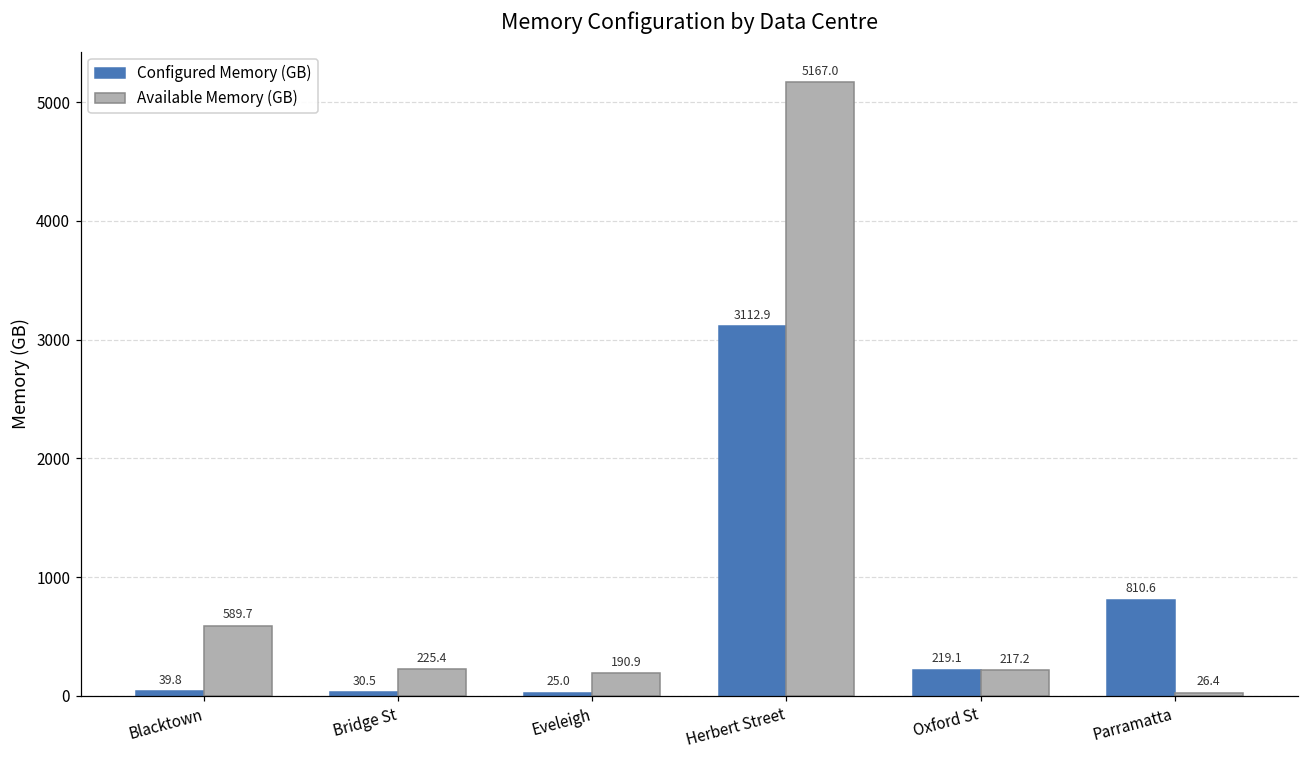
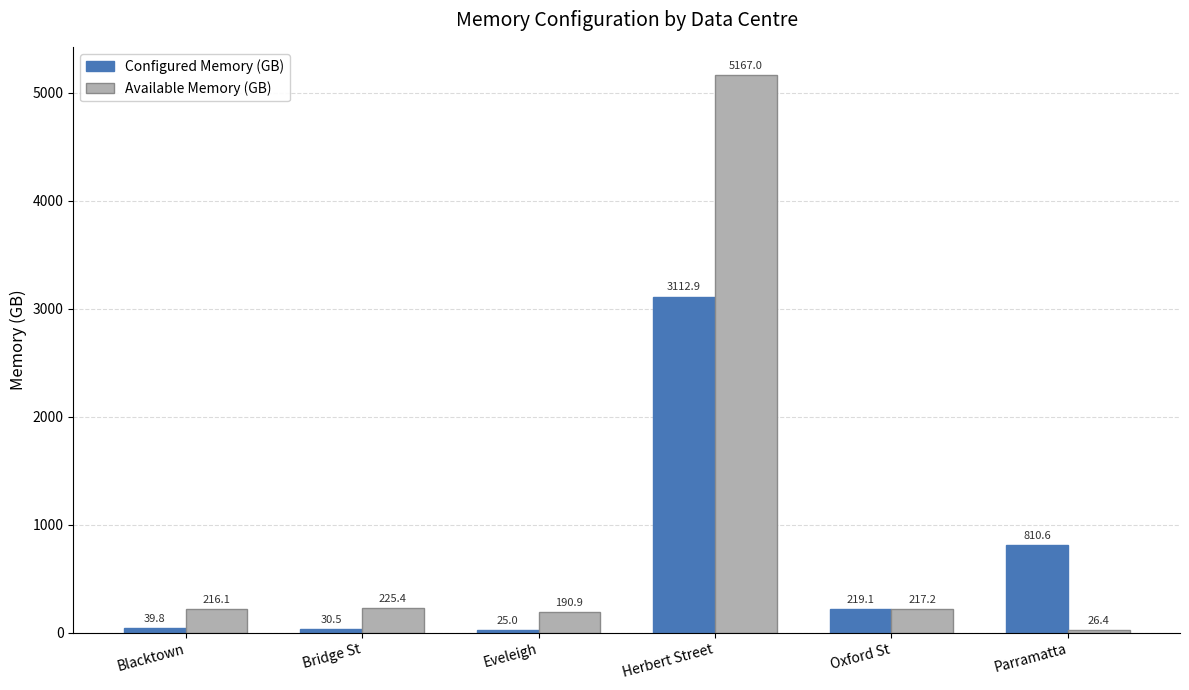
  {
    "Configured Memory (GB)": {
      "Blacktown": 39.8,
      "Bridge St": 30.5,
      "Eveleigh": 25.0,
      "Herbert Street": 3112.9,
      "Oxford St": 219.1,
      "Parramatta": 810.6
    },
    "Available Memory (GB)": {
-     "Blacktown": 589.7,
+     "Blacktown": 216.1,
      "Bridge St": 225.4,
      "Eveleigh": 190.9,
      "Herbert Street": 5167.0,
      "Oxford St": 217.2,
      "Parramatta": 26.4
    }
  }
